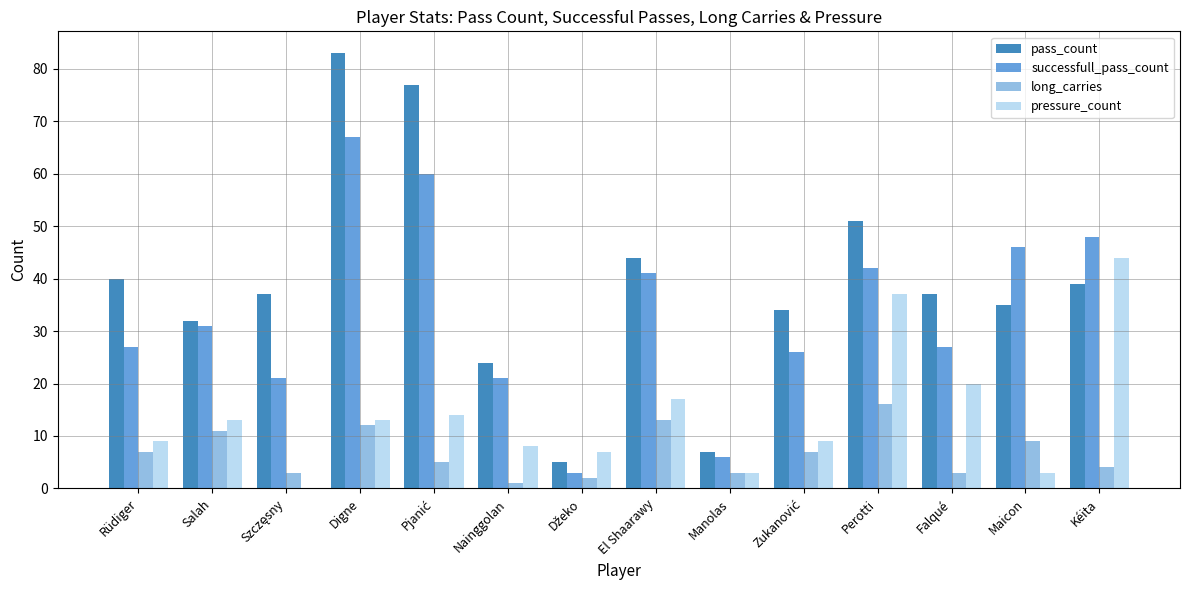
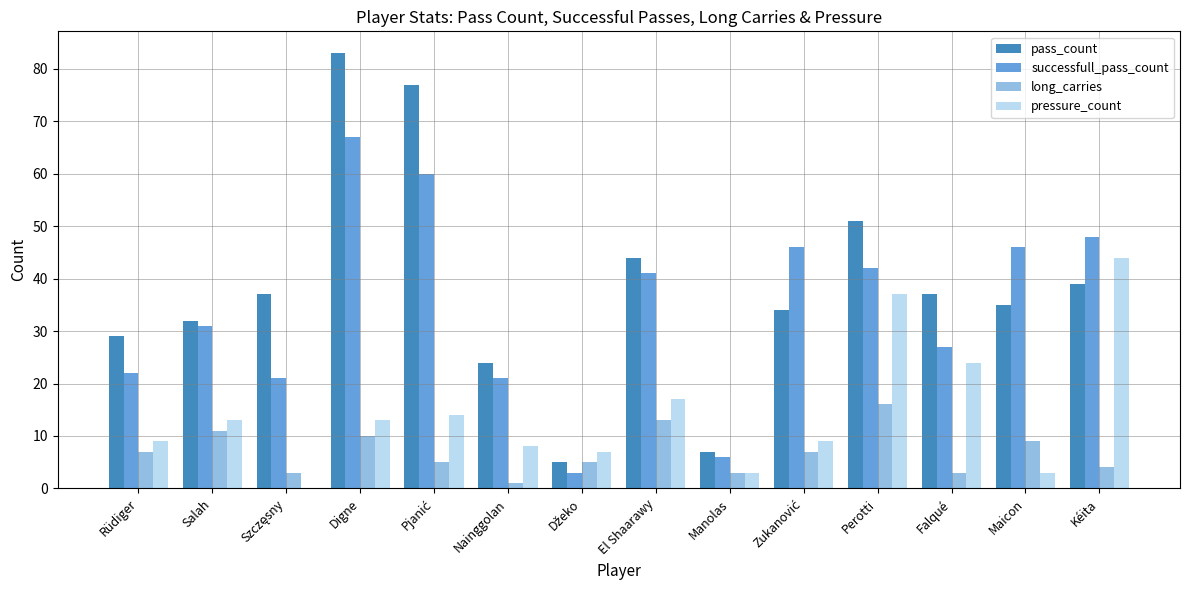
  {
    "pass_count": {
-     "Rüdiger": 40,
+     "Rüdiger": 29,
      "Salah": 32,
      "Szczęsny": 37,
      "Digne": 83,
      "Pjanić": 77,
      "Nainggolan": 24,
      "Džeko": 5,
      "El Shaarawy": 44,
      "Manolas": 7,
      "Zukanović": 34,
      "Perotti": 51,
      "Falqué": 37,
      "Maicon": 35,
      "Kéita": 39
    },
    "successfull_pass_count": {
-     "Rüdiger": 27,
+     "Rüdiger": 22,
      "Salah": 31,
      "Szczęsny": 21,
      "Digne": 67,
      "Pjanić": 60,
      "Nainggolan": 21,
      "Džeko": 3,
      "El Shaarawy": 41,
      "Manolas": 6,
-     "Zukanović": 26,
+     "Zukanović": 46,
      "Perotti": 42,
      "Falqué": 27,
      "Maicon": 46,
      "Kéita": 48
    },
    "long_carries": {
      "Rüdiger": 7,
      "Salah": 11,
      "Szczęsny": 3,
-     "Digne": 12,
+     "Digne": 10,
      "Pjanić": 5,
      "Nainggolan": 1,
-     "Džeko": 2,
+     "Džeko": 5,
      "El Shaarawy": 13,
      "Manolas": 3,
      "Zukanović": 7,
      "Perotti": 16,
      "Falqué": 3,
      "Maicon": 9,
      "Kéita": 4
    },
    "pressure_count": {
      "Rüdiger": 9,
      "Salah": 13,
      "Szczęsny": 0,
      "Digne": 13,
      "Pjanić": 14,
      "Nainggolan": 8,
      "Džeko": 7,
      "El Shaarawy": 17,
      "Manolas": 3,
      "Zukanović": 9,
      "Perotti": 37,
-     "Falqué": 20,
+     "Falqué": 24,
      "Maicon": 3,
      "Kéita": 44
    }
  }
